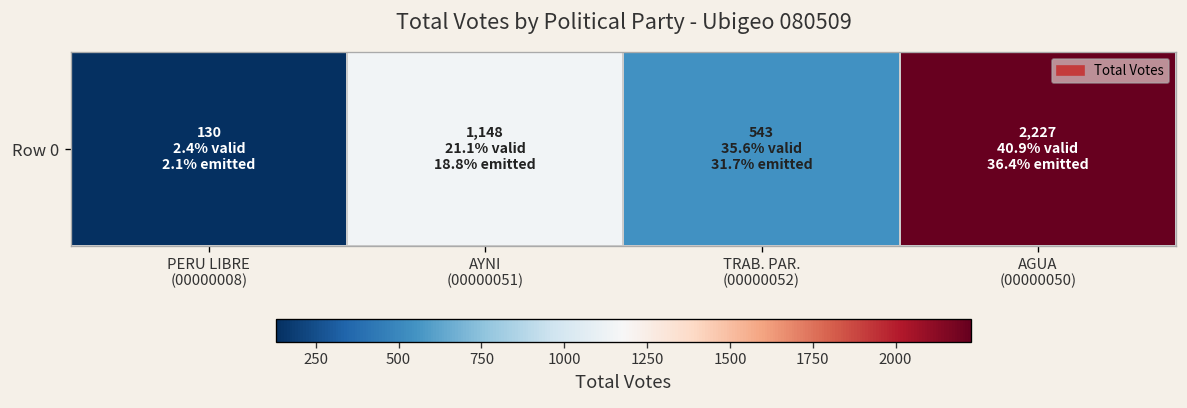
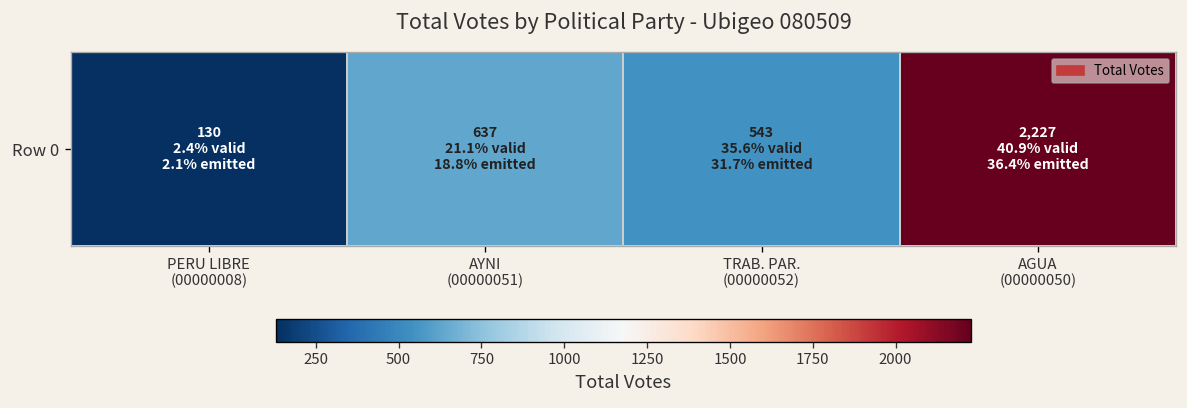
  {
    "Row 0": {
-     "AYNI (00000051)": "1,148"
+     "AYNI (00000051)": "637"
    }
  }
